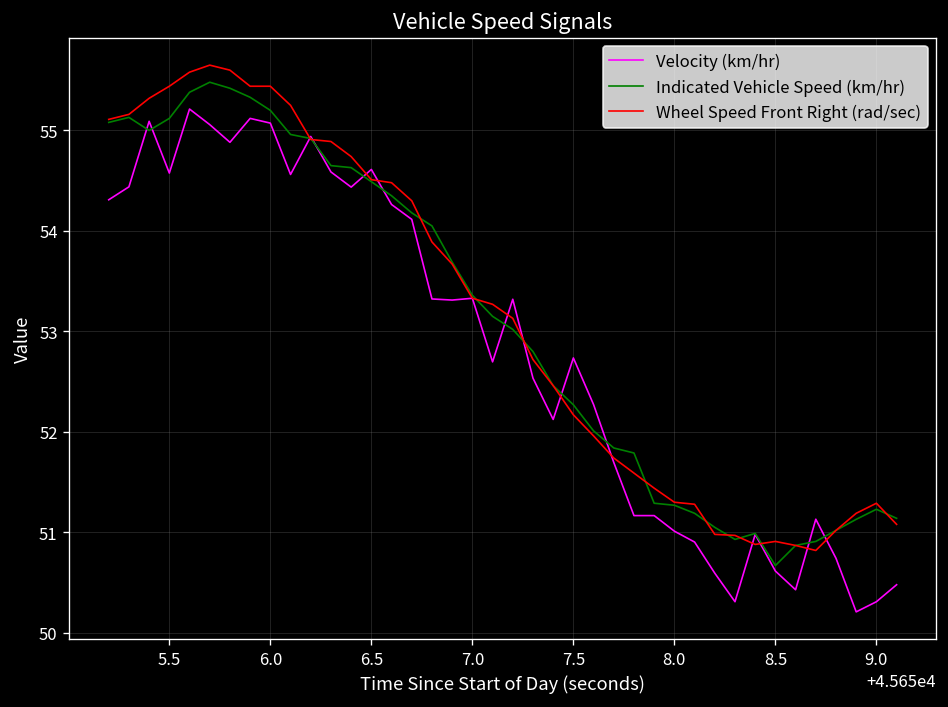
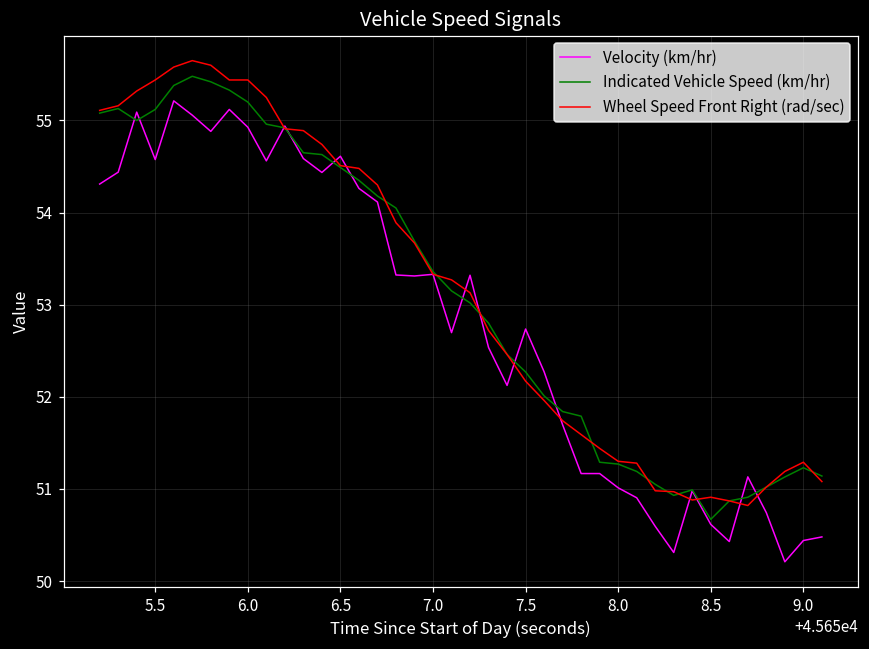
  {
    "Velocity (km/hr)": {
      "5.5": 54.6,
-     "6.0": 55.1,
+     "6.0": 54.9,
      "6.5": 54.6,
      "7.5": 52.7,
      "8.0": 51.0,
      "8.5": 50.6,
-     "9.0": 50.3
+     "9.0": 50.4
    },
    "Indicated Vehicle Speed (km/hr)": {
      "5.5": 55.1,
      "6.0": 55.2,
      "7.5": 52.3,
      "8.5": 50.7,
      "9.0": 51.2
    },
    "Wheel Speed Front Right (rad/sec)": {
      "5.5": 55.4,
      "6.0": 55.4,
      "7.5": 52.2,
      "8.5": 50.9,
      "9.0": 51.3
    }
  }
